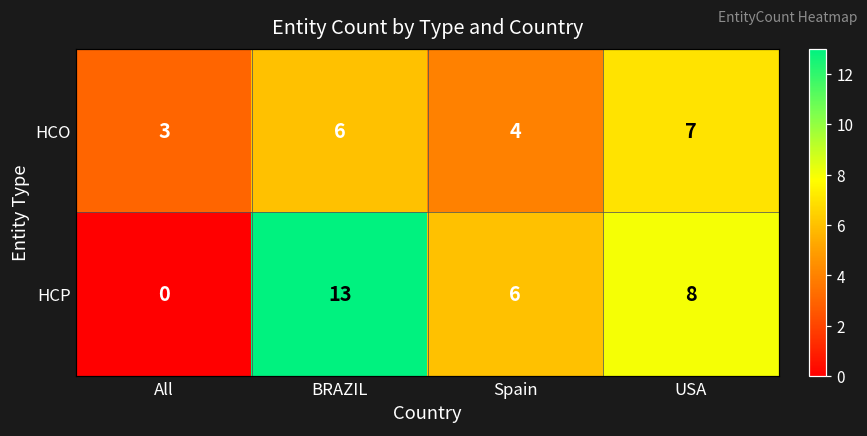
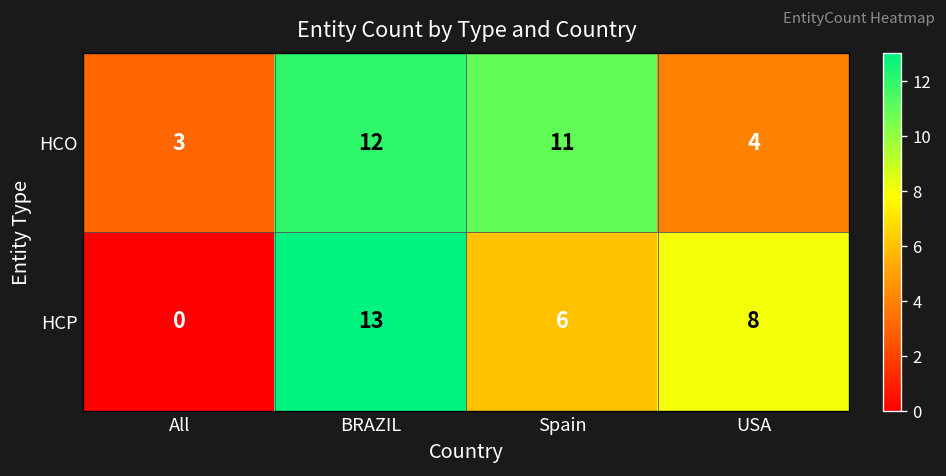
  {
    "HCO": {
      "All": 3,
-     "BRAZIL": 6,
-     "Spain": 4,
-     "USA": 7
+     "BRAZIL": 12,
+     "Spain": 11,
+     "USA": 4
    },
    "HCP": {
      "All": 0,
      "BRAZIL": 13,
      "Spain": 6,
      "USA": 8
    }
  }
